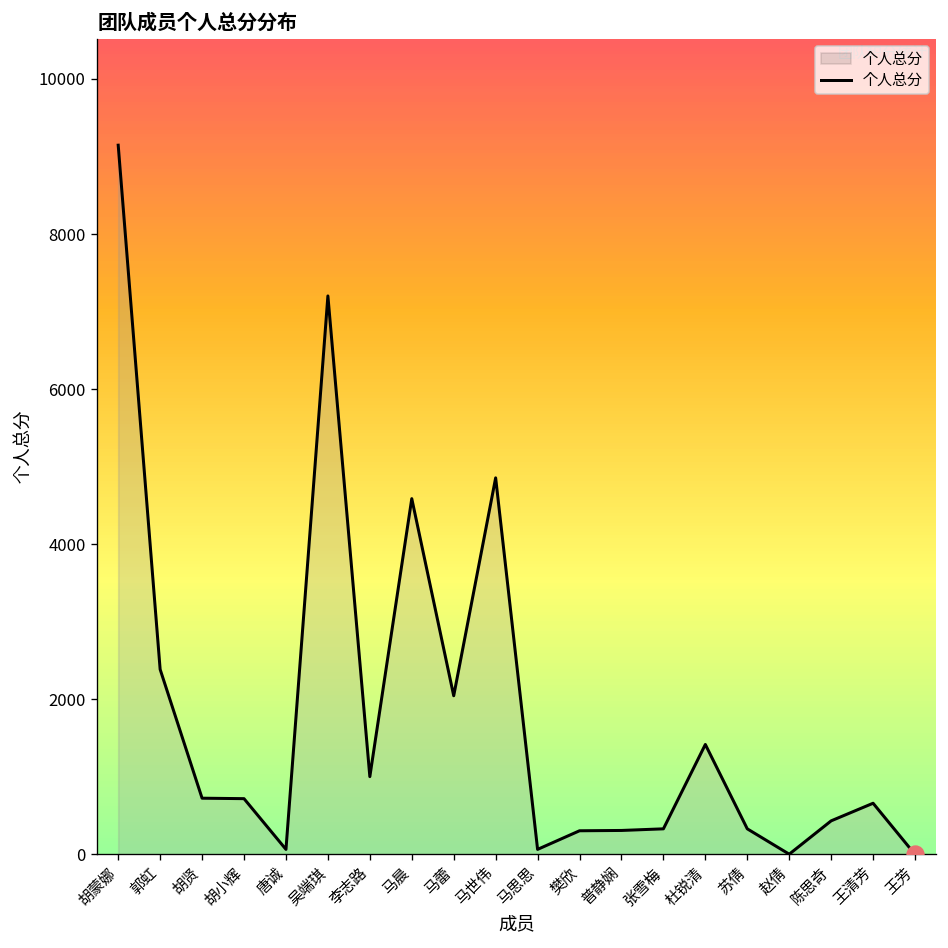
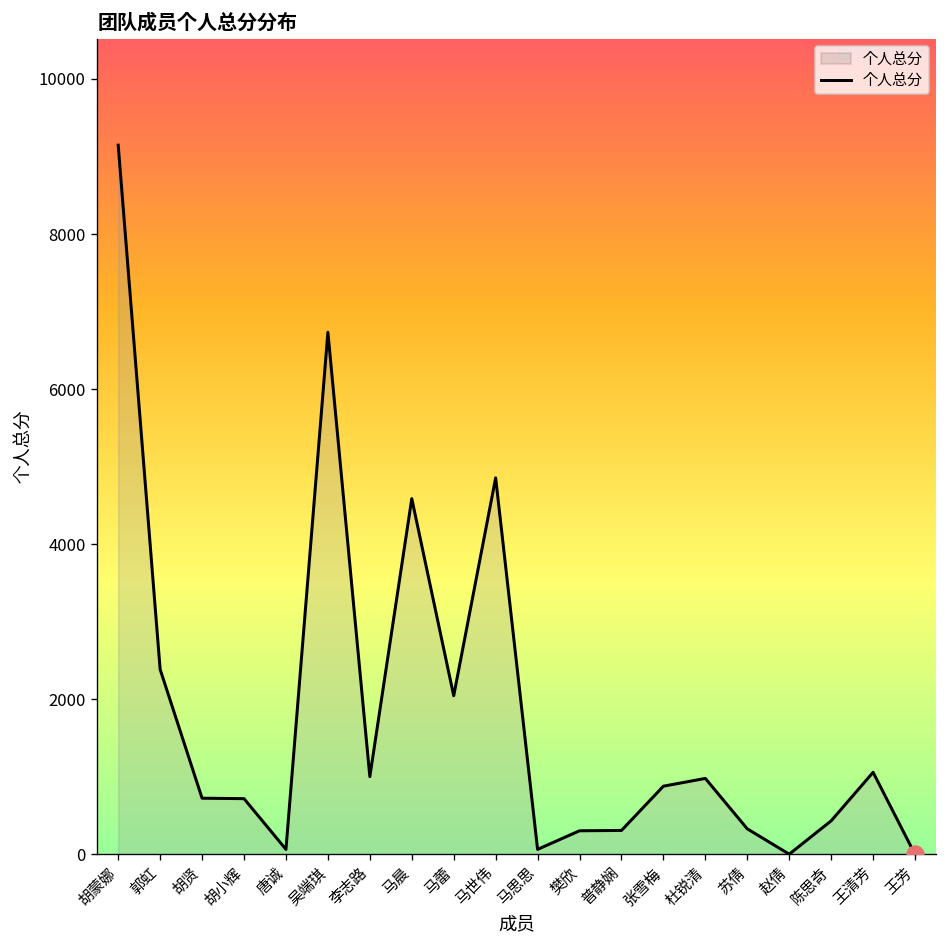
  {
    "个人总分": {
      "胡蒙娜": 9100,
      "郭虹": 2400,
      "胡贤": 700,
      "胡小辉": 700,
      "唐诚": 100,
-     "吴端琪": 7200,
+     "吴端琪": 6700,
      "李志路": 1000,
      "马晨": 4600,
      "马蕾": 2000,
      "马世伟": 4900,
      "马思思": 100,
      "樊欣": 300,
      "普静娴": 300,
-     "张雪梅": 300,
-     "杜锐清": 1400,
+     "张雪梅": 900,
+     "杜锐清": 1000,
      "苏倩": 300,
      "赵倩": 0,
      "陈思奇": 400,
-     "王清芳": 700
+     "王清芳": 1100
    }
  }
